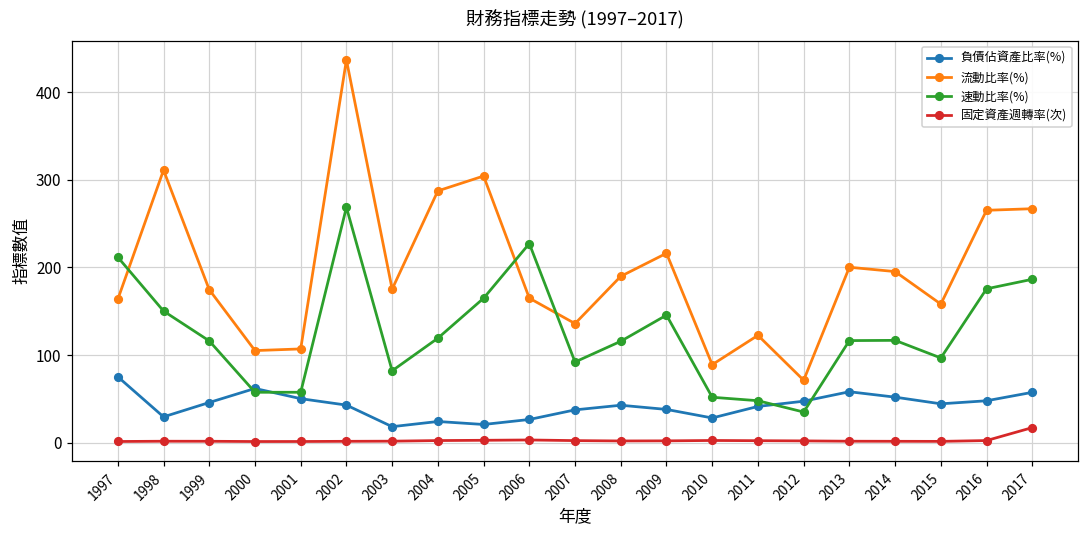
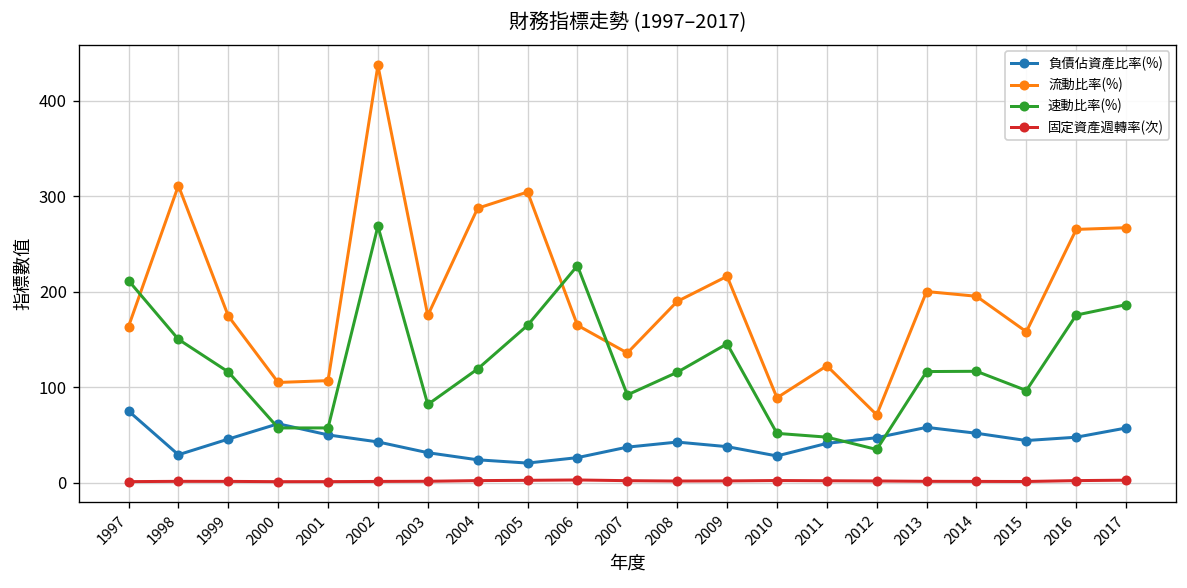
  {
    "負債佔資產比率(%)": {
      "1997": 80,
      "1998": 30,
      "1999": 50,
      "2000": 60,
      "2001": 50,
      "2002": 40,
-     "2003": 20,
+     "2003": 30,
      "2004": 20,
      "2005": 20,
      "2006": 30,
      "2007": 40,
      "2008": 40,
      "2009": 40,
      "2010": 30,
      "2011": 40,
      "2012": 50,
      "2013": 60,
      "2014": 50,
      "2015": 40,
      "2016": 50,
      "2017": 60
    },
    "流動比率(%)": {
      "1997": 160,
      "1998": 310,
      "1999": 170,
      "2000": 110,
      "2001": 110,
      "2002": 440,
      "2003": 180,
      "2004": 290,
      "2005": 300,
      "2006": 160,
      "2007": 140,
      "2008": 190,
      "2009": 220,
      "2010": 90,
      "2011": 120,
      "2012": 70,
      "2013": 200,
      "2014": 200,
      "2015": 160,
      "2016": 270,
      "2017": 270
    },
    "速動比率(%)": {
      "1997": 210,
      "1998": 150,
      "1999": 120,
      "2000": 60,
      "2001": 60,
      "2002": 270,
      "2003": 80,
      "2004": 120,
      "2005": 160,
      "2006": 230,
      "2007": 90,
      "2008": 120,
      "2009": 150,
      "2010": 50,
      "2011": 50,
      "2012": 30,
      "2013": 120,
      "2014": 120,
      "2015": 100,
      "2016": 180,
      "2017": 190
    },
    "固定資產週轉率(次)": {
      "1997": 0,
      "1998": 0,
      "1999": 0,
      "2000": 0,
      "2001": 0,
      "2002": 0,
      "2003": 0,
      "2004": 0,
      "2005": 0,
      "2006": 0,
      "2007": 0,
      "2008": 0,
      "2009": 0,
      "2010": 0,
      "2011": 0,
      "2012": 0,
      "2013": 0,
      "2014": 0,
      "2015": 0,
      "2016": 0,
-     "2017": 20
+     "2017": 0
    }
  }
